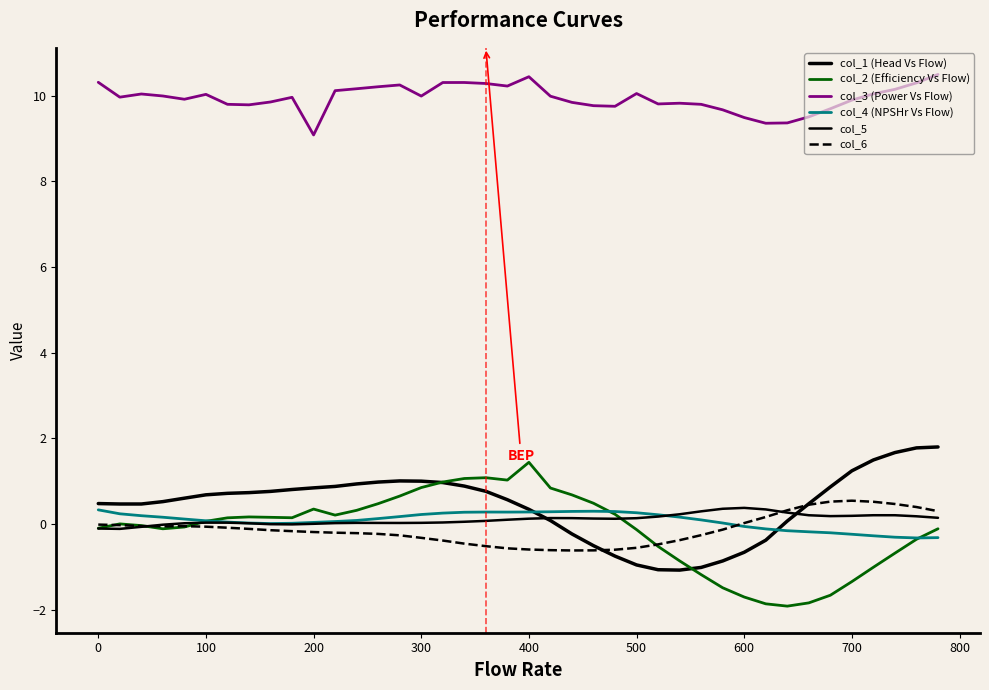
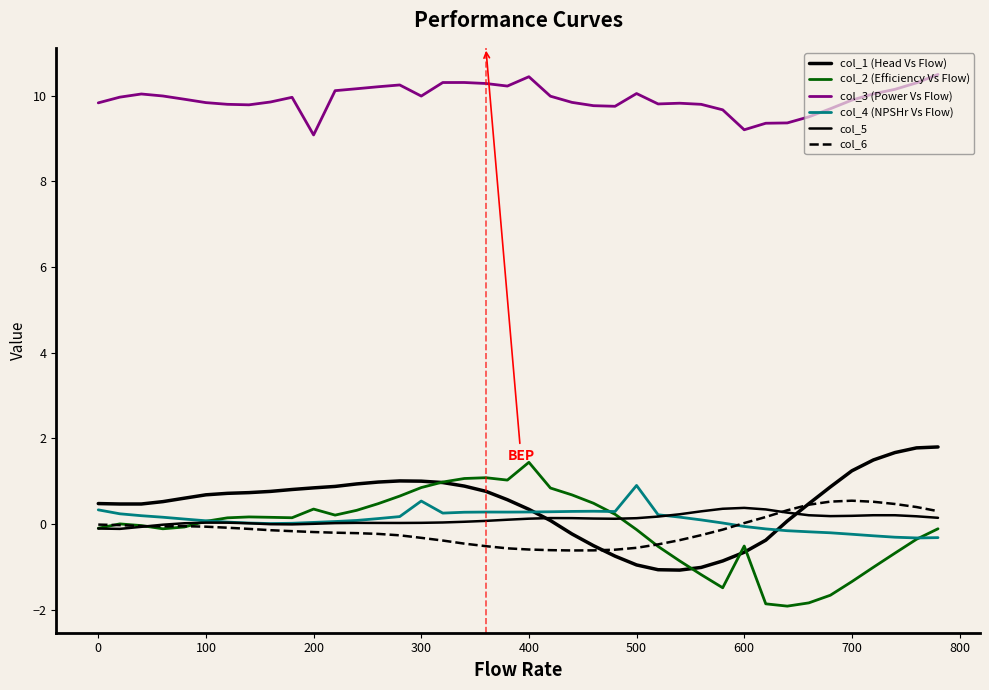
  {
    "col_2 (Efficiency Vs Flow)": {
      "200": 0.4,
      "300": 0.9,
      "400": 1.4,
      "500": -0.1,
-     "600": -1.7,
+     "600": -0.5,
      "700": -1.3
    },
    "col_3 (Power Vs Flow)": {
-     "0": 10.3,
-     "100": 10.0,
+     "0": 9.8,
+     "100": 9.8,
      "200": 9.1,
      "300": 10.0,
      "400": 10.4,
      "500": 10.1,
-     "600": 9.5
+     "600": 9.2
    },
    "col_4 (NPSHr Vs Flow)": {
      "0": 0.3,
-     "300": 0.2,
+     "300": 0.5,
      "400": 0.3,
-     "500": 0.3,
+     "500": 0.9,
      "600": -0.1,
      "700": -0.2
    }
  }
